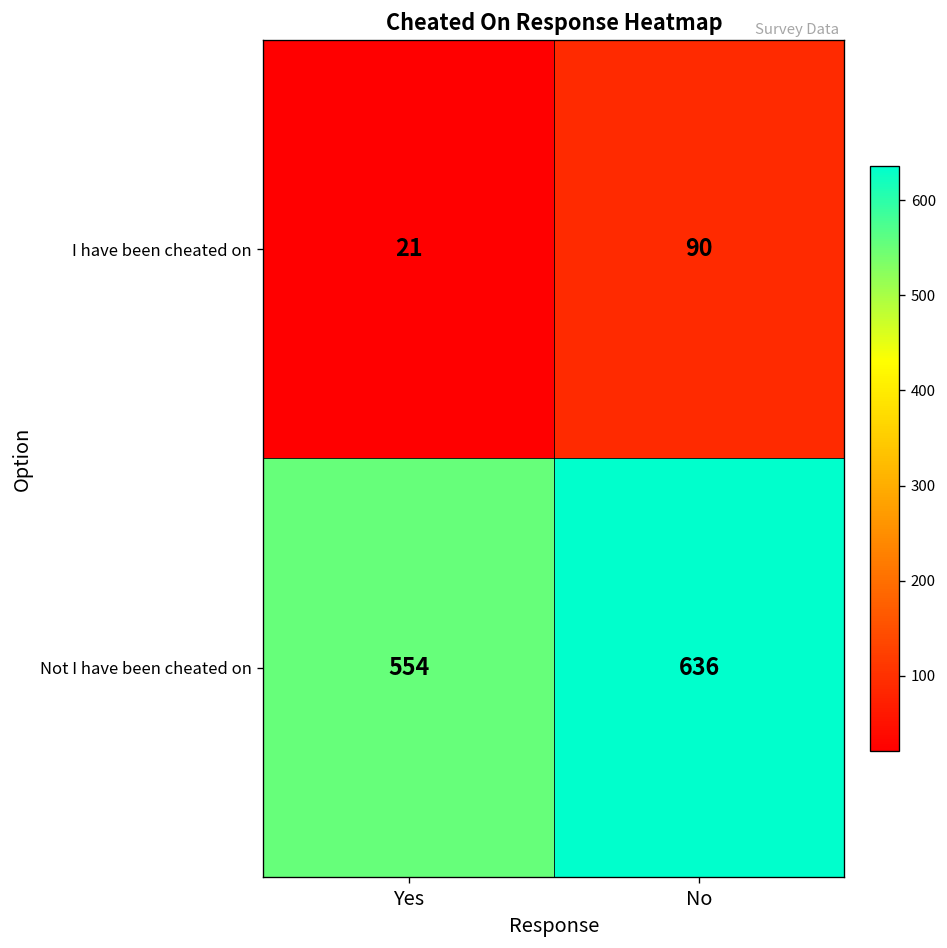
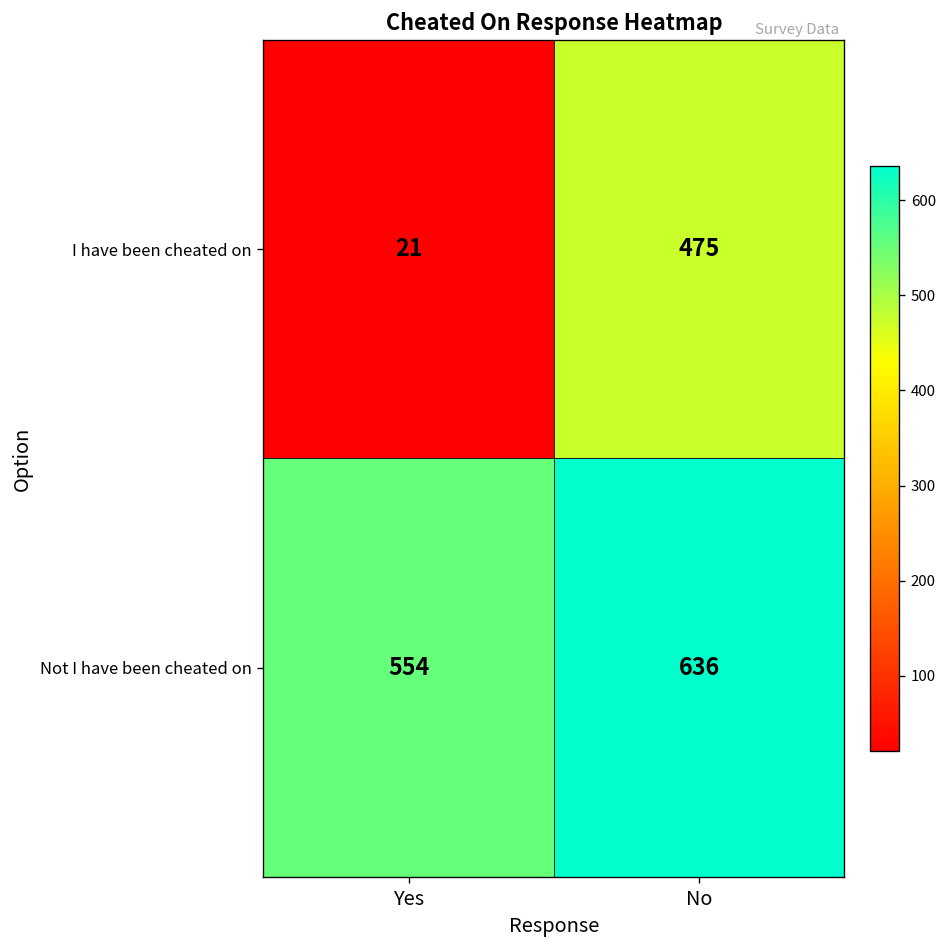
  {
    "I have been cheated on": {
      "Yes": 21,
-     "No": 90
+     "No": 475
    },
    "Not I have been cheated on": {
      "Yes": 554,
      "No": 636
    }
  }
